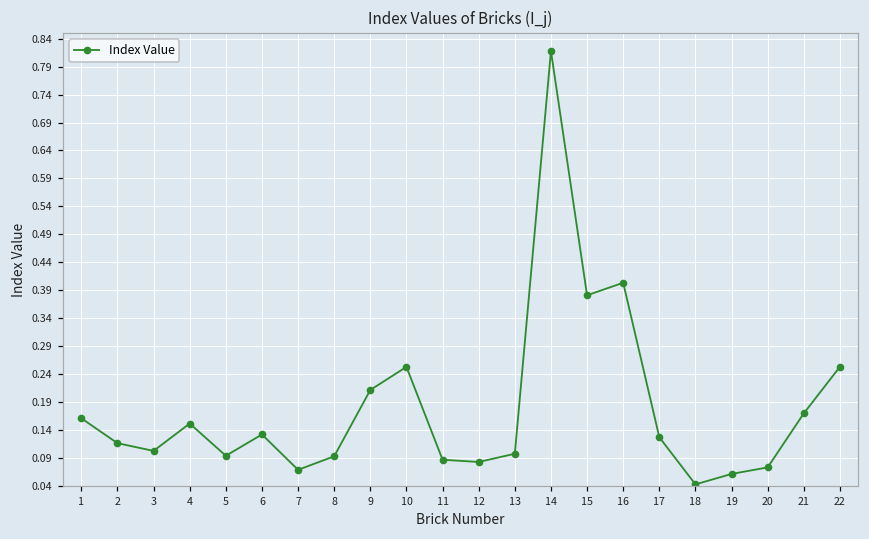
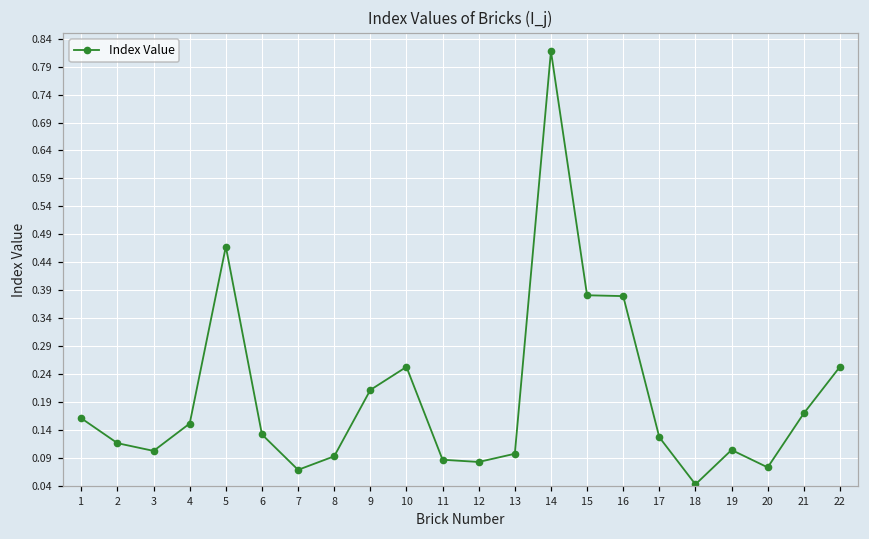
  {
    "1": 0.16,
    "2": 0.12,
    "3": 0.10,
    "4": 0.15,
-   "5": 0.09,
+   "5": 0.47,
    "6": 0.13,
    "7": 0.07,
    "8": 0.09,
    "9": 0.21,
    "10": 0.25,
    "11": 0.09,
    "12": 0.08,
    "13": 0.10,
    "14": 0.82,
    "15": 0.38,
-   "16": 0.40,
+   "16": 0.38,
    "17": 0.13,
    "18": 0.04,
-   "19": 0.06,
+   "19": 0.10,
    "20": 0.07,
    "21": 0.17,
    "22": 0.25
  }
